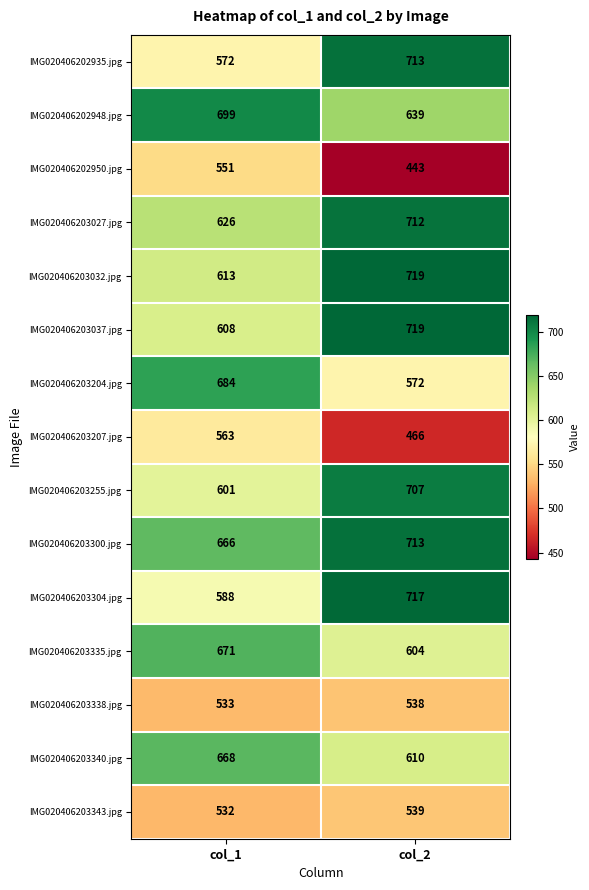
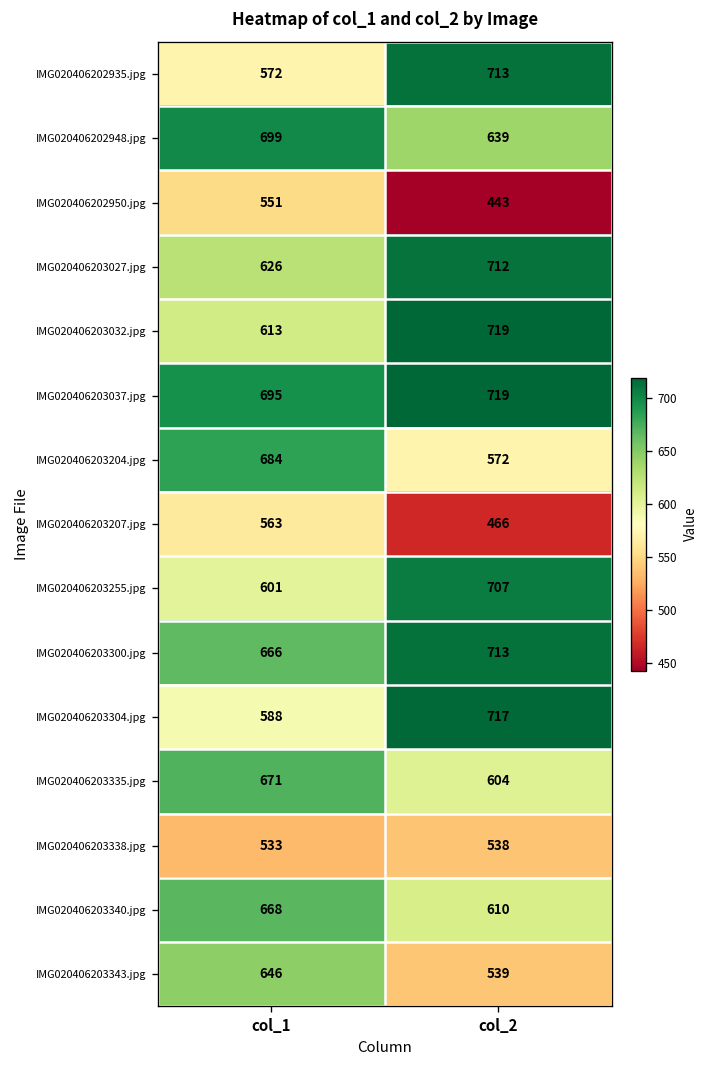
  {
    "IMG020406202935.jpg": {
      "col_1": 572,
      "col_2": 713
    },
    "IMG020406202948.jpg": {
      "col_1": 699,
      "col_2": 639
    },
    "IMG020406202950.jpg": {
      "col_1": 551,
      "col_2": 443
    },
    "IMG020406203027.jpg": {
      "col_1": 626,
      "col_2": 712
    },
    "IMG020406203032.jpg": {
      "col_1": 613,
      "col_2": 719
    },
    "IMG020406203037.jpg": {
-     "col_1": 608,
+     "col_1": 695,
      "col_2": 719
    },
    "IMG020406203204.jpg": {
      "col_1": 684,
      "col_2": 572
    },
    "IMG020406203207.jpg": {
      "col_1": 563,
      "col_2": 466
    },
    "IMG020406203255.jpg": {
      "col_1": 601,
      "col_2": 707
    },
    "IMG020406203300.jpg": {
      "col_1": 666,
      "col_2": 713
    },
    "IMG020406203304.jpg": {
      "col_1": 588,
      "col_2": 717
    },
    "IMG020406203335.jpg": {
      "col_1": 671,
      "col_2": 604
    },
    "IMG020406203338.jpg": {
      "col_1": 533,
      "col_2": 538
    },
    "IMG020406203340.jpg": {
      "col_1": 668,
      "col_2": 610
    },
    "IMG020406203343.jpg": {
-     "col_1": 532,
+     "col_1": 646,
      "col_2": 539
    }
  }
